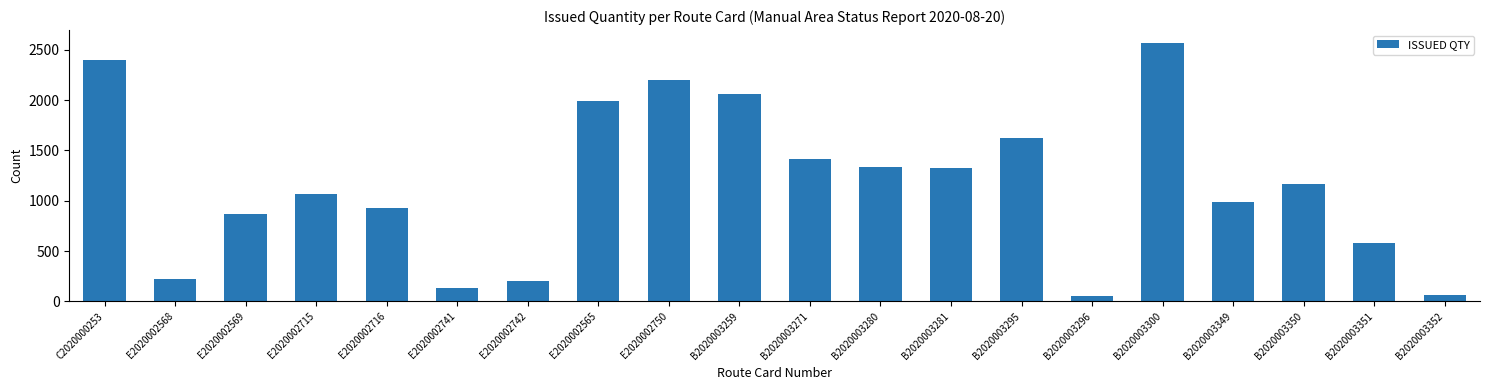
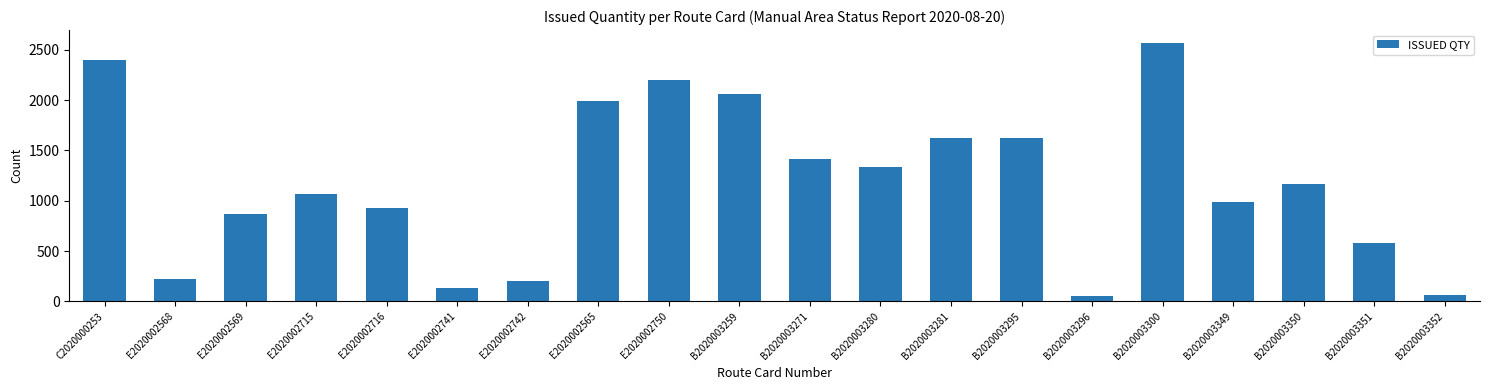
  {
    "C2020000253": 2400,
    "E2020002568": 220,
    "E2020002569": 860,
    "E2020002715": 1070,
    "E2020002716": 920,
    "E2020002741": 140,
    "E2020002742": 200,
    "E2020002565": 1990,
    "E2020002750": 2200,
    "B2020003259": 2060,
    "B2020003271": 1410,
    "B2020003280": 1330,
-   "B2020003281": 1330,
+   "B2020003281": 1630,
    "B2020003295": 1630,
    "B2020003296": 50,
    "B2020003300": 2570,
    "B2020003349": 990,
    "B2020003350": 1170,
    "B2020003351": 580,
    "B2020003352": 60
  }
